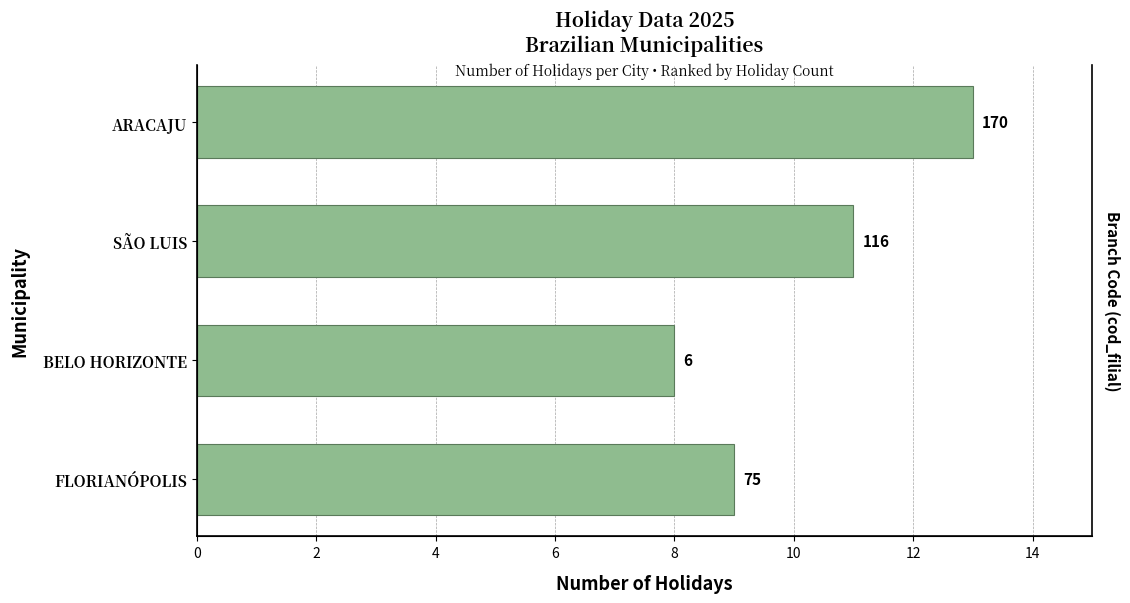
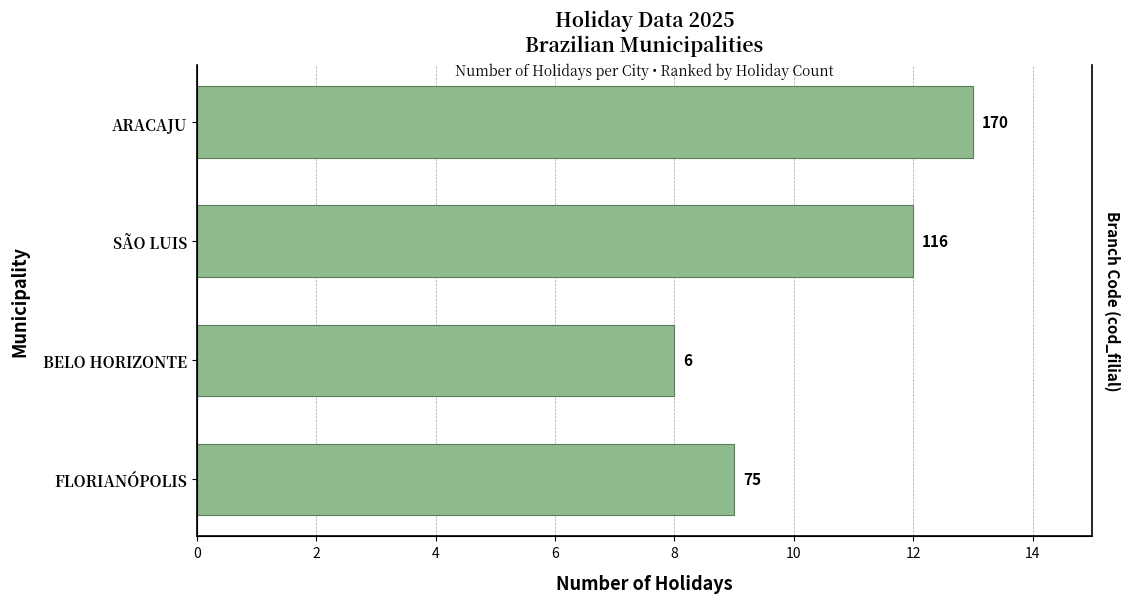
  {
-   "SÃO LUIS": 11
+   "SÃO LUIS": 12
  }
